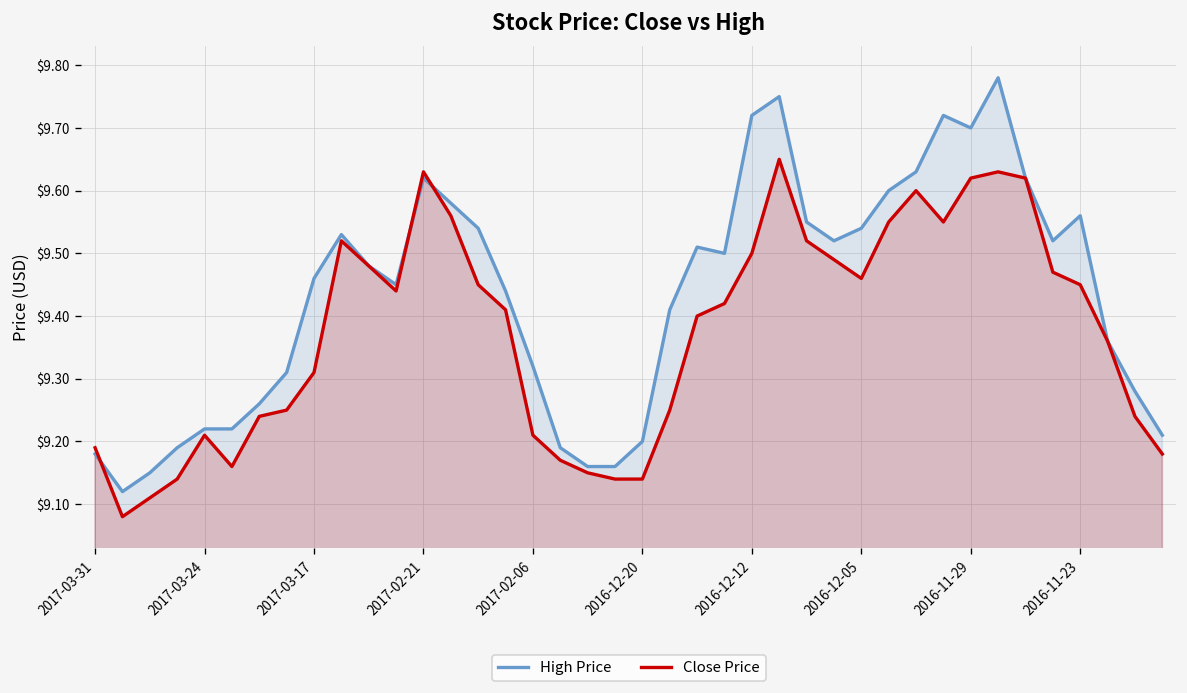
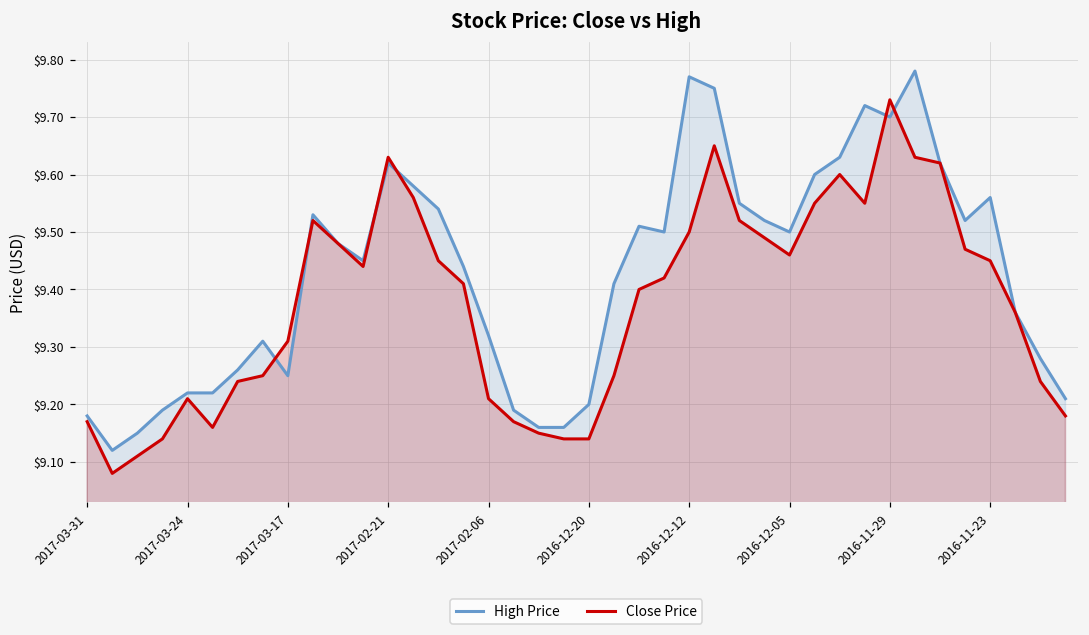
  {
    "High Price": {
      "2017-03-31": "$9.18",
      "2017-03-24": "$9.22",
-     "2017-03-17": "$9.46",
+     "2017-03-17": "$9.25",
      "2017-02-21": "$9.62",
      "2017-02-06": "$9.32",
      "2016-12-20": "$9.20",
-     "2016-12-12": "$9.72",
-     "2016-12-05": "$9.54",
+     "2016-12-12": "$9.77",
+     "2016-12-05": "$9.50",
      "2016-11-29": "$9.70",
      "2016-11-23": "$9.56"
    },
    "Close Price": {
-     "2017-03-31": "$9.19",
+     "2017-03-31": "$9.17",
      "2017-03-24": "$9.21",
      "2017-03-17": "$9.31",
      "2017-02-21": "$9.63",
      "2017-02-06": "$9.21",
      "2016-12-20": "$9.14",
      "2016-12-12": "$9.50",
      "2016-12-05": "$9.46",
-     "2016-11-29": "$9.62",
+     "2016-11-29": "$9.73",
      "2016-11-23": "$9.45"
    }
  }
